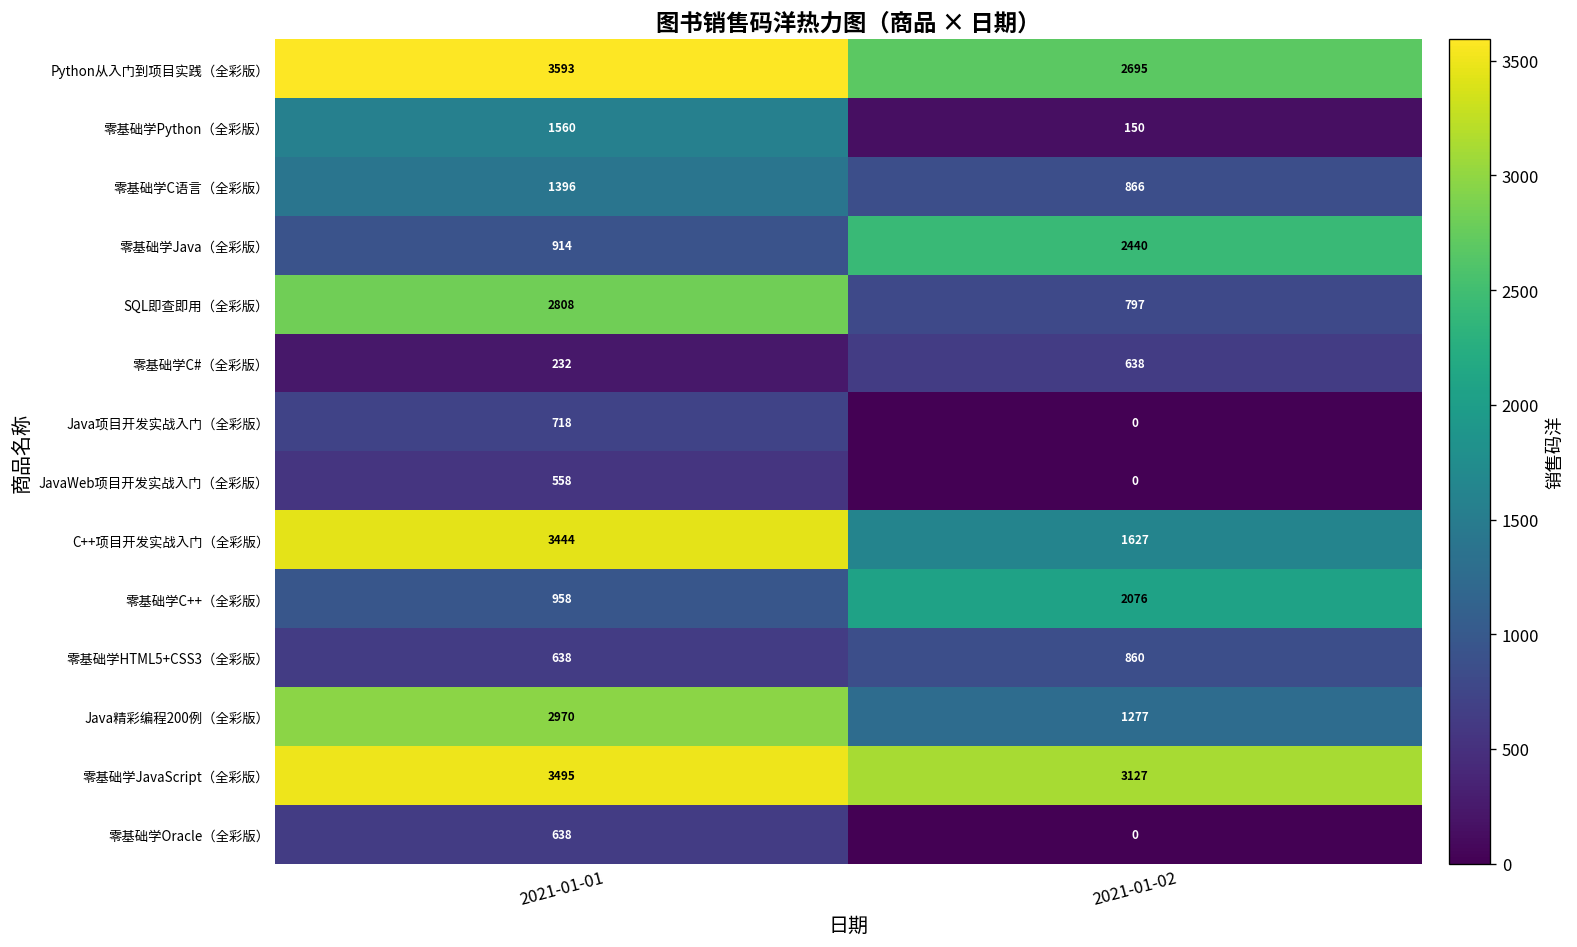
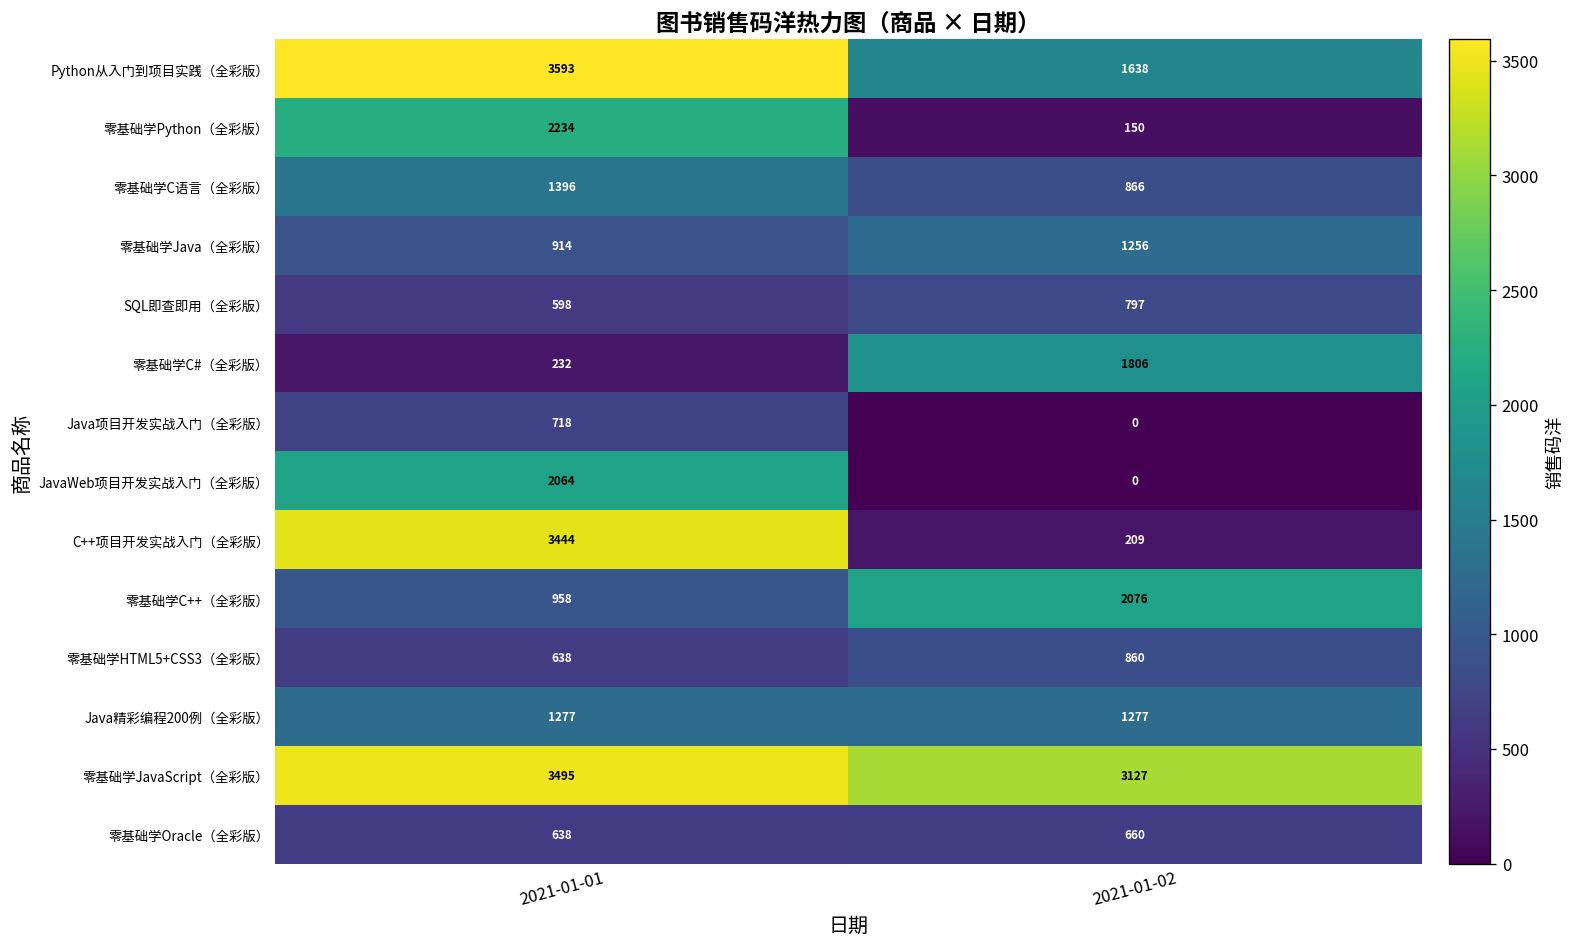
  {
    "Python从入门到项目实践（全彩版）": {
      "2021-01-01": 3593,
-     "2021-01-02": 2695
+     "2021-01-02": 1638
    },
    "零基础学Python（全彩版）": {
-     "2021-01-01": 1560,
+     "2021-01-01": 2234,
      "2021-01-02": 150
    },
    "零基础学C语言（全彩版）": {
      "2021-01-01": 1396,
      "2021-01-02": 866
    },
    "零基础学Java（全彩版）": {
      "2021-01-01": 914,
-     "2021-01-02": 2440
+     "2021-01-02": 1256
    },
    "SQL即查即用（全彩版）": {
-     "2021-01-01": 2808,
+     "2021-01-01": 598,
      "2021-01-02": 797
    },
    "零基础学C#（全彩版）": {
      "2021-01-01": 232,
-     "2021-01-02": 638
+     "2021-01-02": 1806
    },
    "Java项目开发实战入门（全彩版）": {
      "2021-01-01": 718,
      "2021-01-02": 0
    },
    "JavaWeb项目开发实战入门（全彩版）": {
-     "2021-01-01": 558,
+     "2021-01-01": 2064,
      "2021-01-02": 0
    },
    "C++项目开发实战入门（全彩版）": {
      "2021-01-01": 3444,
-     "2021-01-02": 1627
+     "2021-01-02": 209
    },
    "零基础学C++（全彩版）": {
      "2021-01-01": 958,
      "2021-01-02": 2076
    },
    "零基础学HTML5+CSS3（全彩版）": {
      "2021-01-01": 638,
      "2021-01-02": 860
    },
    "Java精彩编程200例（全彩版）": {
-     "2021-01-01": 2970,
+     "2021-01-01": 1277,
      "2021-01-02": 1277
    },
    "零基础学JavaScript（全彩版）": {
      "2021-01-01": 3495,
      "2021-01-02": 3127
    },
    "零基础学Oracle（全彩版）": {
      "2021-01-01": 638,
-     "2021-01-02": 0
+     "2021-01-02": 660
    }
  }
